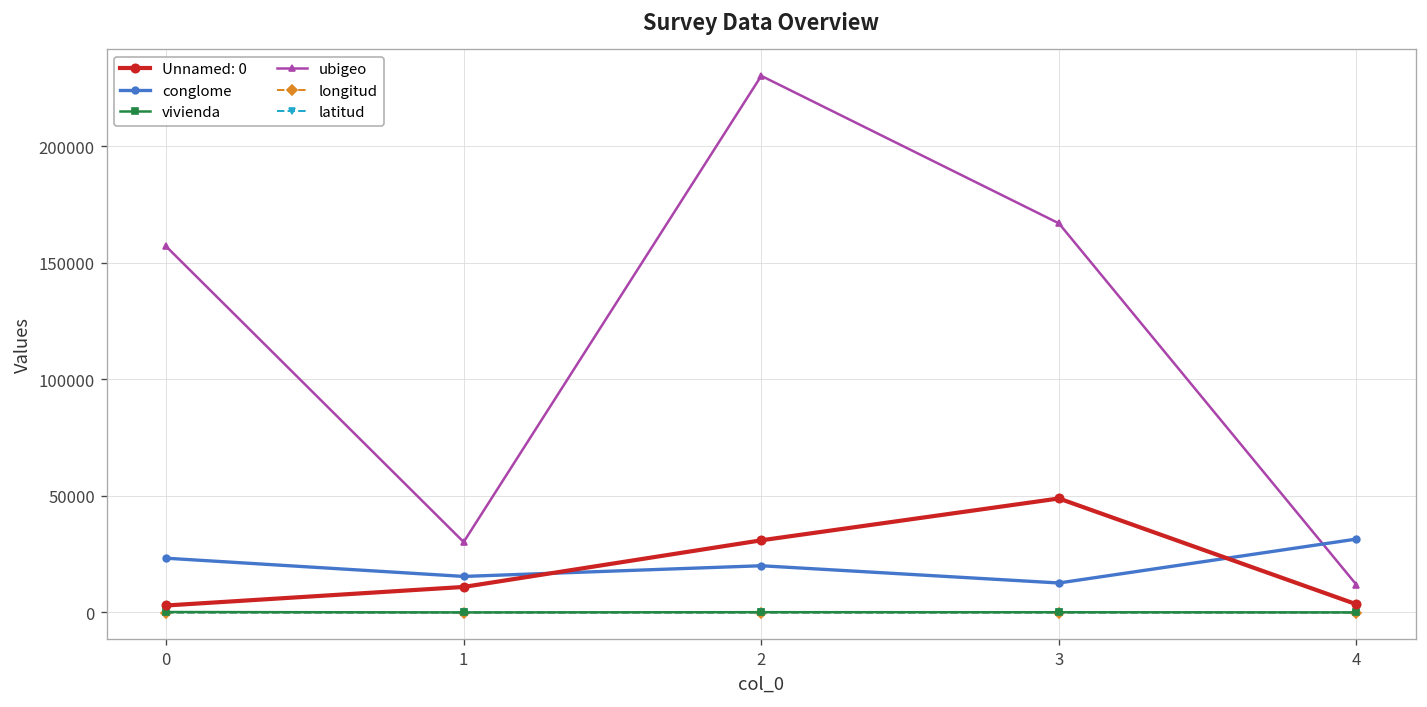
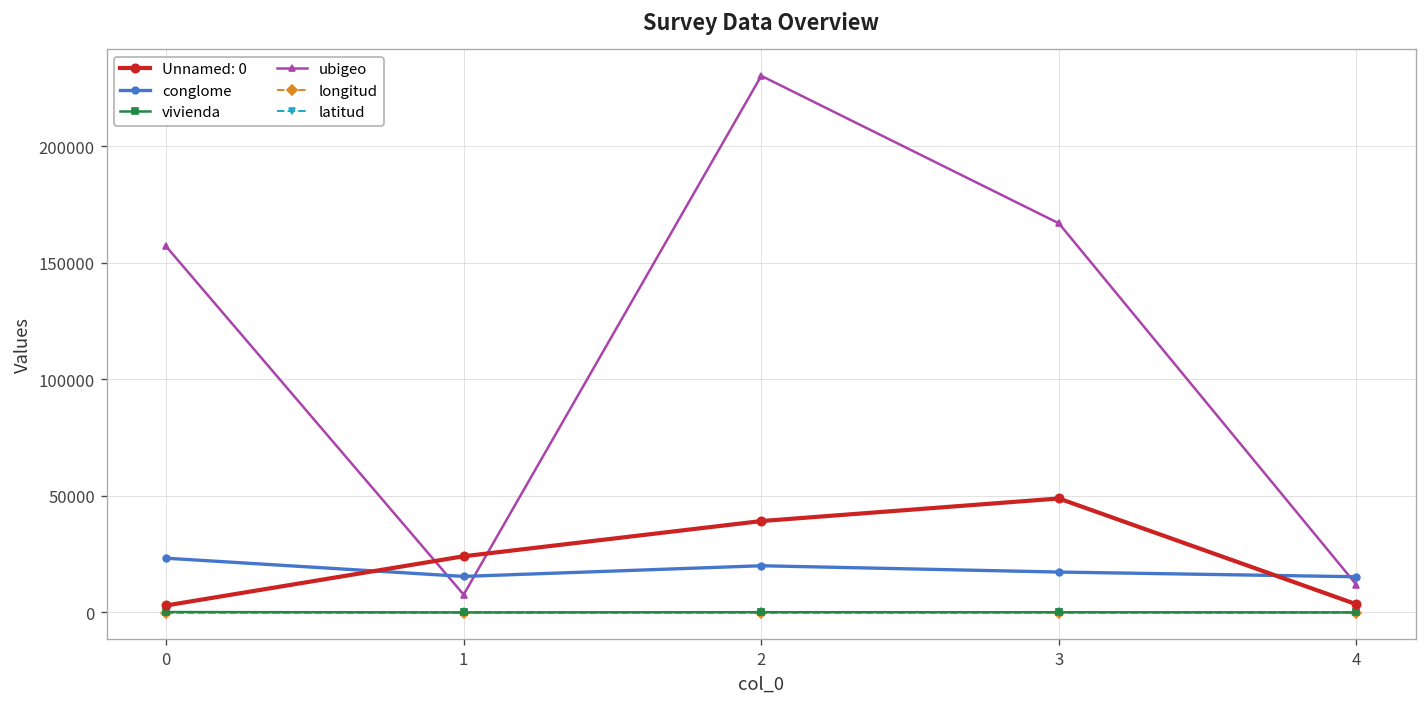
  {
    "Unnamed: 0": {
      "0": 3000,
-     "1": 11000,
-     "2": 31000,
+     "1": 24000,
+     "2": 39000,
      "3": 49000,
      "4": 3000
    },
    "conglome": {
      "0": 23000,
      "1": 15000,
      "2": 20000,
-     "3": 13000,
-     "4": 31000
+     "3": 17000,
+     "4": 15000
    },
    "latitud": {
      "0": 0,
      "1": 0,
      "2": 0,
      "3": 0,
      "4": 0
    },
    "ubigeo": {
      "0": 157000,
-     "1": 30000,
+     "1": 8000,
      "2": 230000,
      "3": 167000,
      "4": 12000
    }
  }
